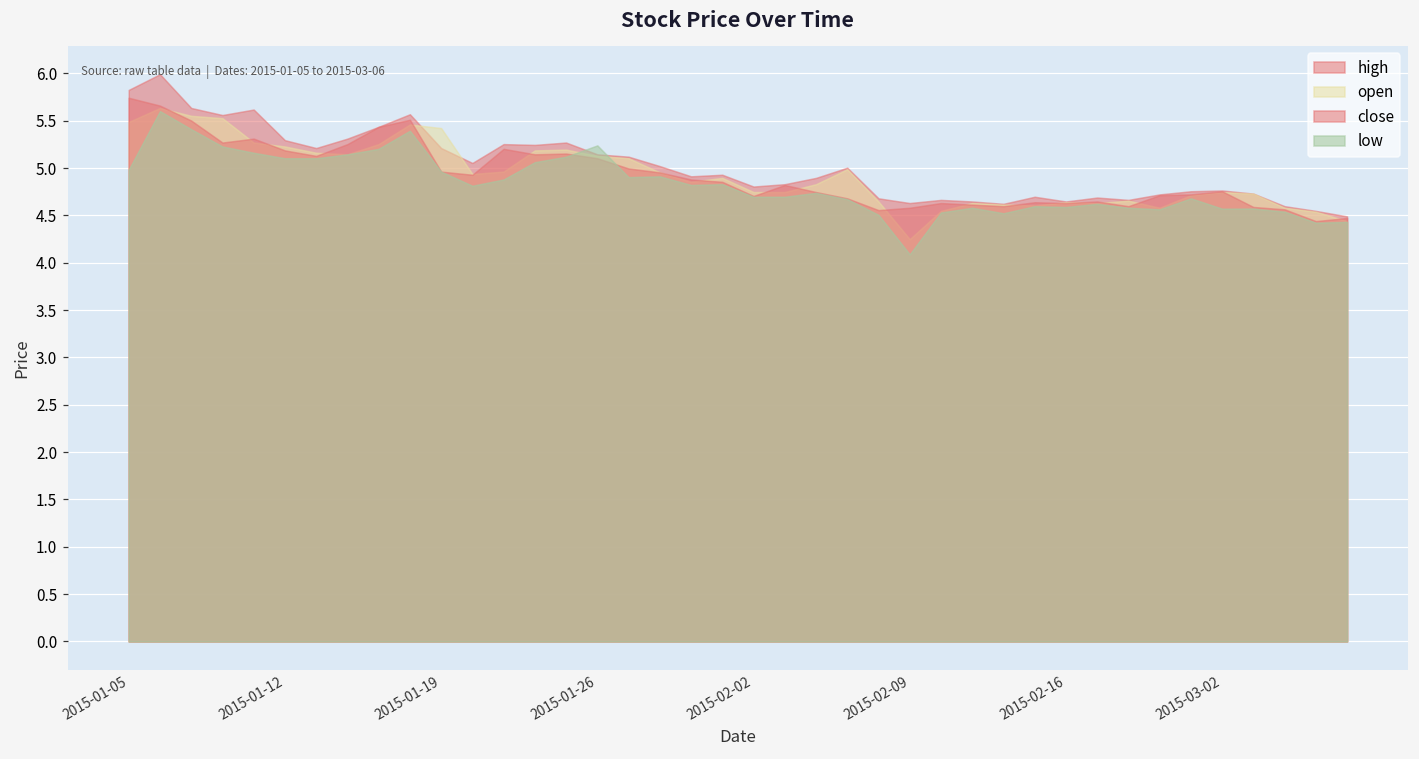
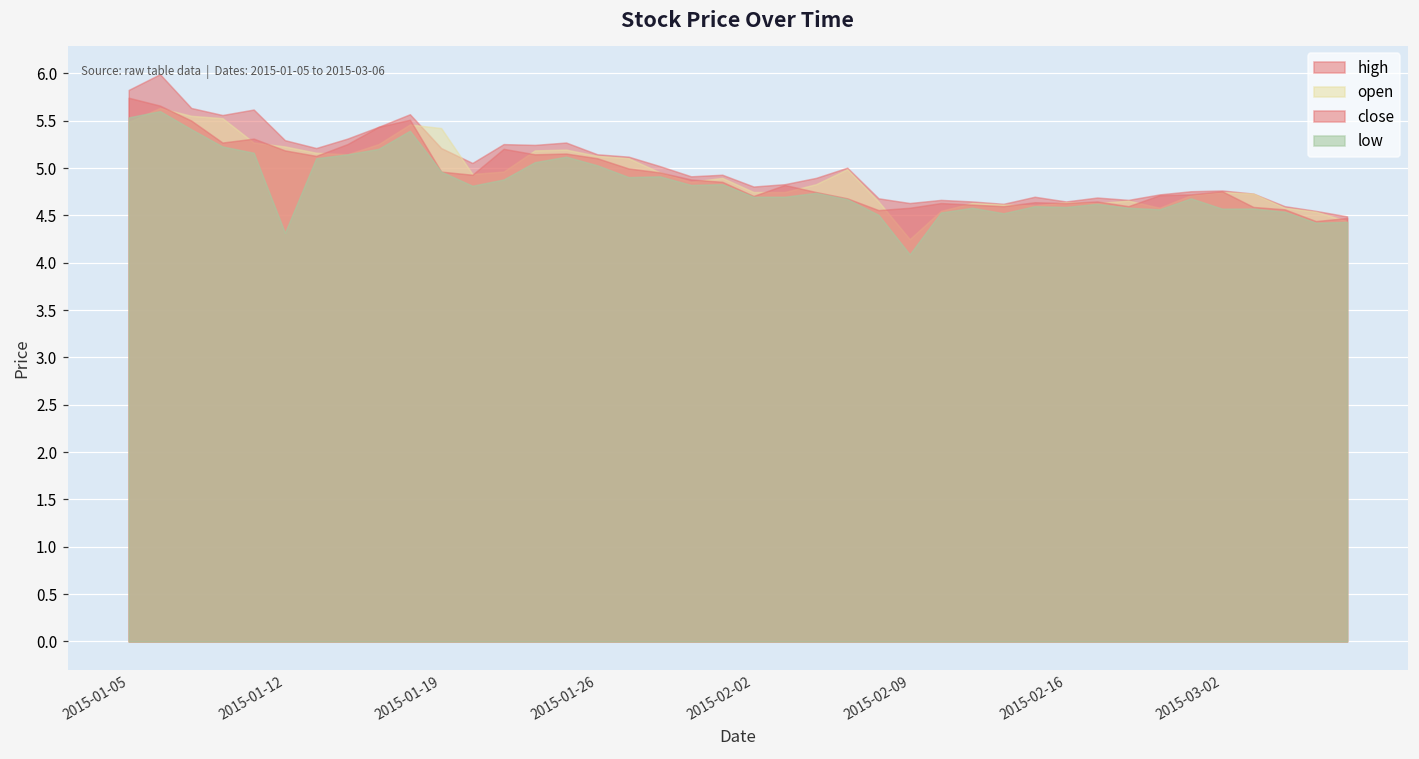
  {
    "open": {
      "2015-01-05": 5.5,
      "2015-01-12": 5.2,
      "2015-01-19": 5.4,
      "2015-02-02": 4.7,
      "2015-02-09": 4.2
    },
    "low": {
-     "2015-01-05": 5.0,
-     "2015-01-12": 5.1,
-     "2015-01-26": 5.2,
+     "2015-01-05": 5.5,
+     "2015-01-12": 4.3,
+     "2015-01-26": 5.0,
      "2015-02-09": 4.1,
      "2015-02-16": 4.6,
      "2015-03-02": 4.6
    }
  }
